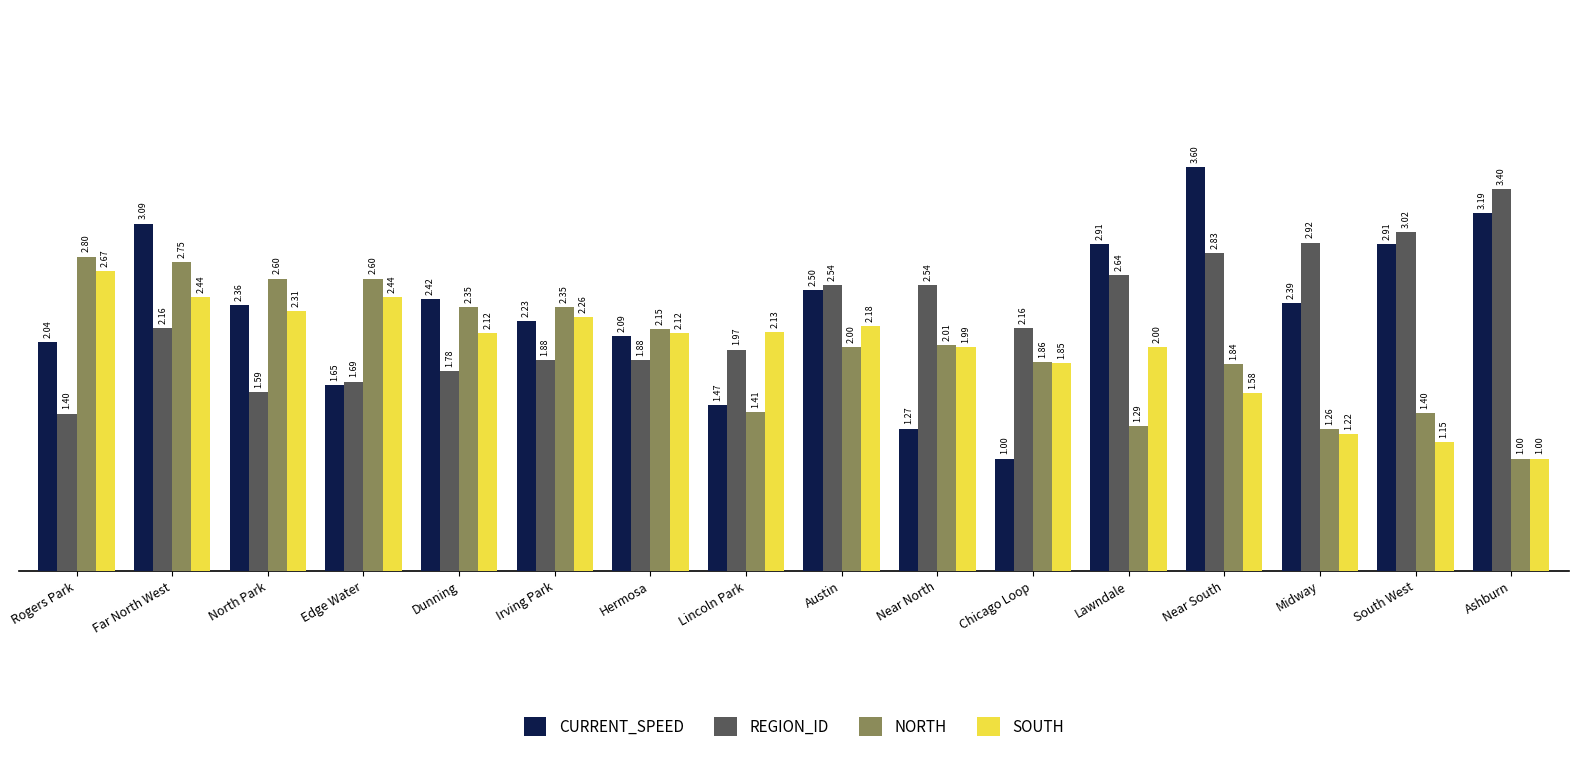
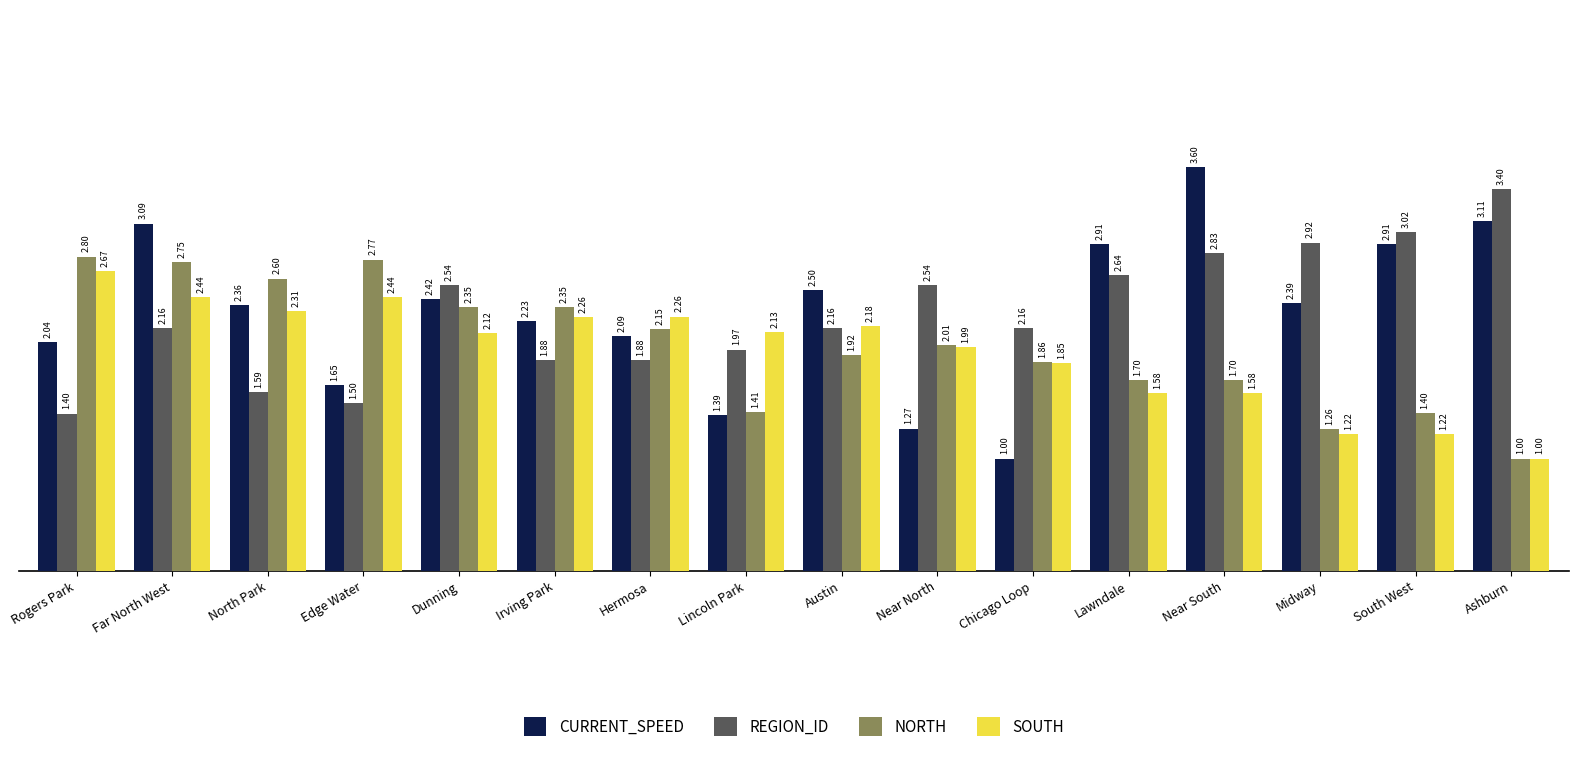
  {
    "CURRENT_SPEED": {
      "Rogers Park": 2.04,
      "Far North West": 3.09,
      "North Park": 2.36,
      "Edge Water": 1.65,
      "Dunning": 2.42,
      "Irving Park": 2.23,
      "Hermosa": 2.09,
-     "Lincoln Park": 1.47,
+     "Lincoln Park": 1.39,
      "Austin": 2.50,
      "Near North": 1.27,
      "Chicago Loop": 1.00,
      "Lawndale": 2.91,
      "Near South": 3.60,
      "Midway": 2.39,
      "South West": 2.91,
-     "Ashburn": 3.19
+     "Ashburn": 3.11
    },
    "REGION_ID": {
      "Rogers Park": 1.40,
      "Far North West": 2.16,
      "North Park": 1.59,
-     "Edge Water": 1.69,
-     "Dunning": 1.78,
+     "Edge Water": 1.50,
+     "Dunning": 2.54,
      "Irving Park": 1.88,
      "Hermosa": 1.88,
      "Lincoln Park": 1.97,
-     "Austin": 2.54,
+     "Austin": 2.16,
      "Near North": 2.54,
      "Chicago Loop": 2.16,
      "Lawndale": 2.64,
      "Near South": 2.83,
      "Midway": 2.92,
      "South West": 3.02,
      "Ashburn": 3.40
    },
    "NORTH": {
      "Rogers Park": 2.80,
      "Far North West": 2.75,
      "North Park": 2.60,
-     "Edge Water": 2.60,
+     "Edge Water": 2.77,
      "Dunning": 2.35,
      "Irving Park": 2.35,
      "Hermosa": 2.15,
      "Lincoln Park": 1.41,
-     "Austin": 2.00,
+     "Austin": 1.92,
      "Near North": 2.01,
      "Chicago Loop": 1.86,
-     "Lawndale": 1.29,
-     "Near South": 1.84,
+     "Lawndale": 1.70,
+     "Near South": 1.70,
      "Midway": 1.26,
      "South West": 1.40,
      "Ashburn": 1.00
    },
    "SOUTH": {
      "Rogers Park": 2.67,
      "Far North West": 2.44,
      "North Park": 2.31,
      "Edge Water": 2.44,
      "Dunning": 2.12,
      "Irving Park": 2.26,
-     "Hermosa": 2.12,
+     "Hermosa": 2.26,
      "Lincoln Park": 2.13,
      "Austin": 2.18,
      "Near North": 1.99,
      "Chicago Loop": 1.85,
-     "Lawndale": 2.00,
+     "Lawndale": 1.58,
      "Near South": 1.58,
      "Midway": 1.22,
-     "South West": 1.15,
+     "South West": 1.22,
      "Ashburn": 1.00
    }
  }
